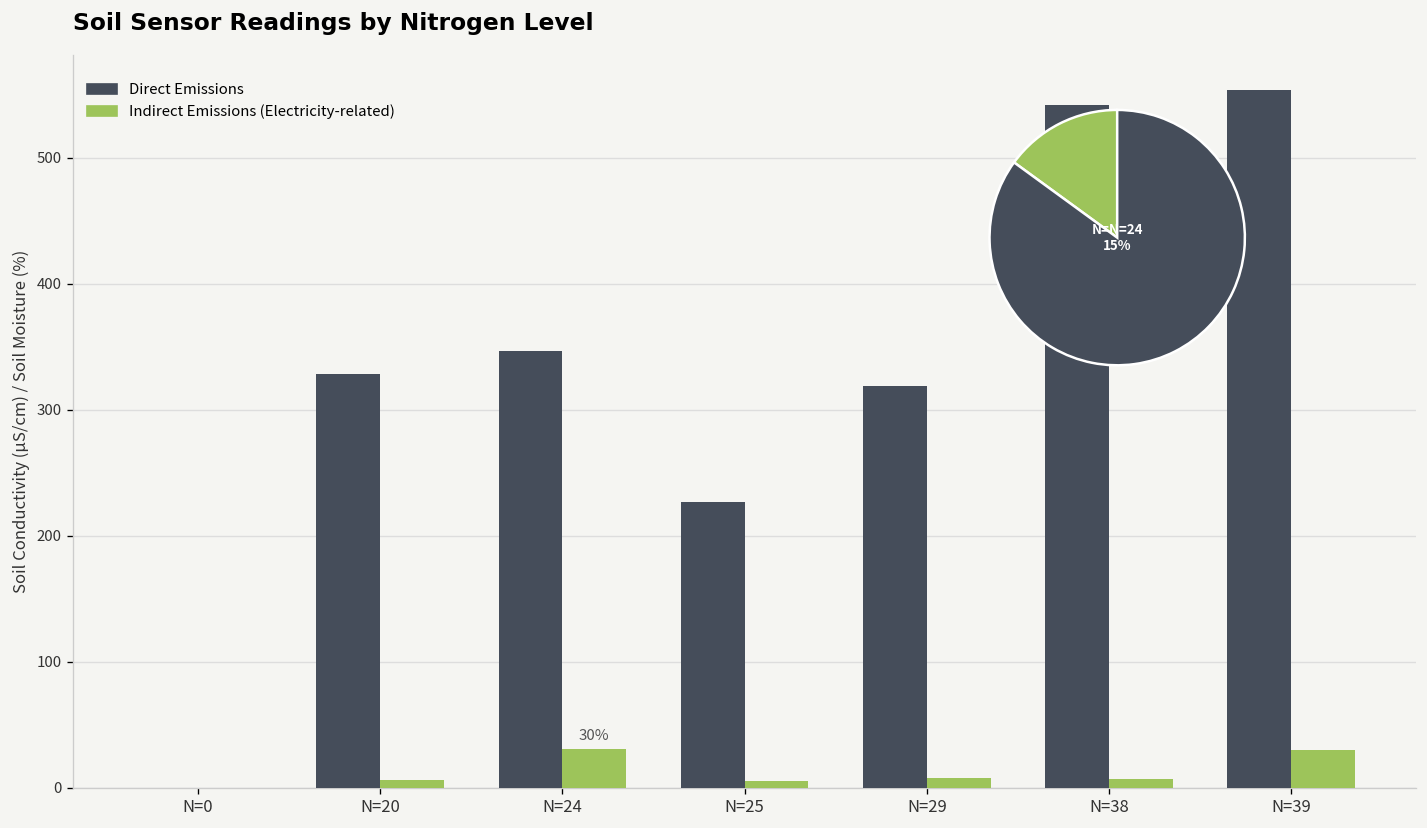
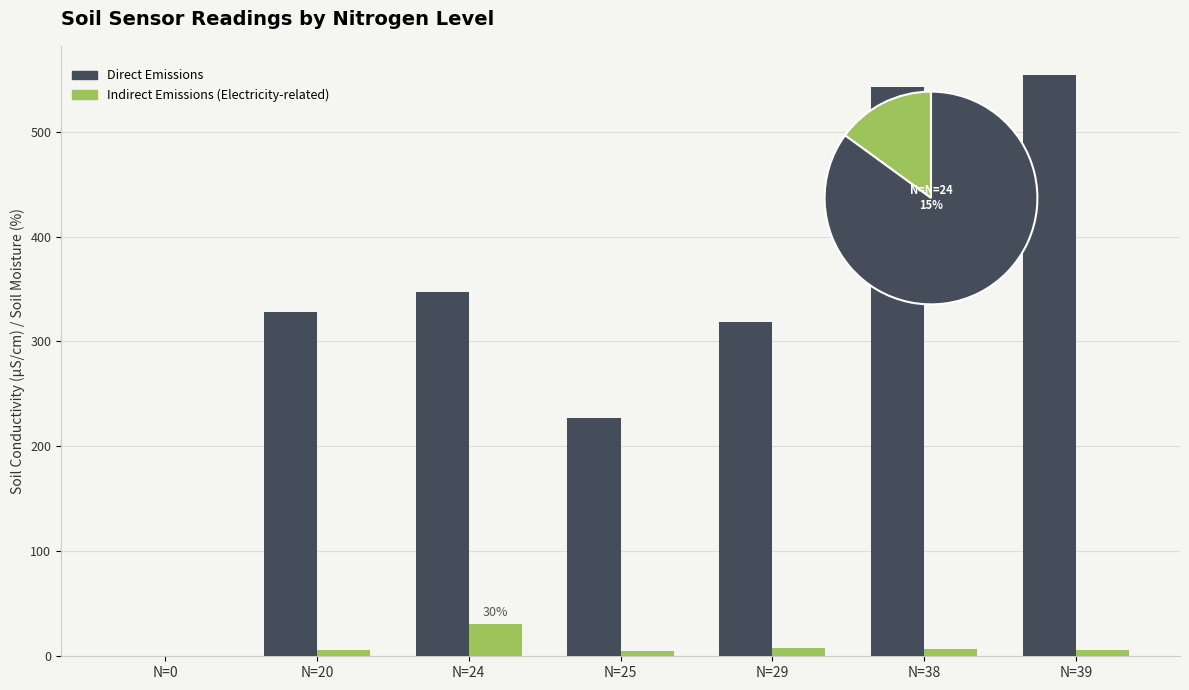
  {
    "Soil Sensor Readings by Nitrogen Level": {
      "Direct Emissions": {
        "N=0": 0,
        "N=20": 328,
        "N=24": 347,
        "N=25": 227,
        "N=29": 319,
        "N=38": 542,
        "N=39": 554
      },
      "Indirect Emissions (Electricity-related)": {
        "N=0": 0,
        "N=20": 6,
        "N=25": 6,
        "N=29": 8,
        "N=38": 7,
-       "N=39": 30
+       "N=39": 6
      }
    }
  }
